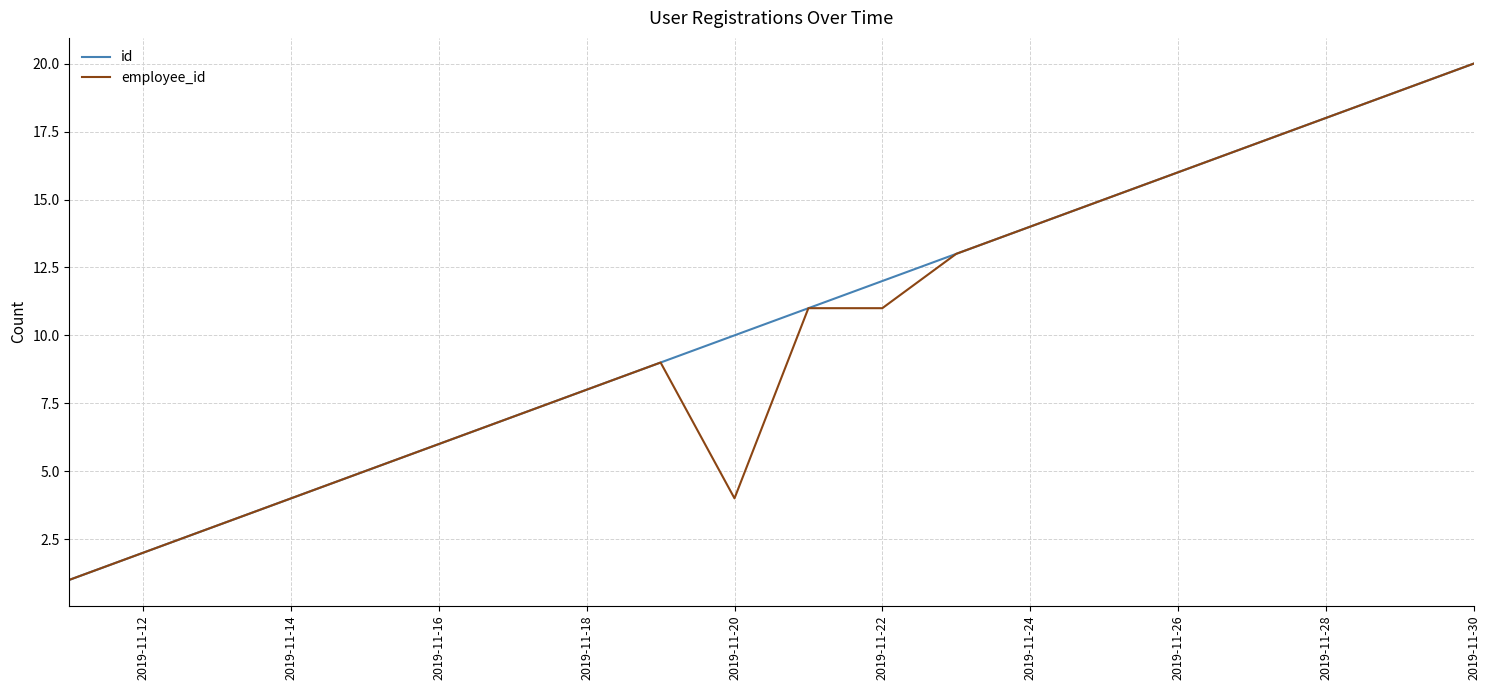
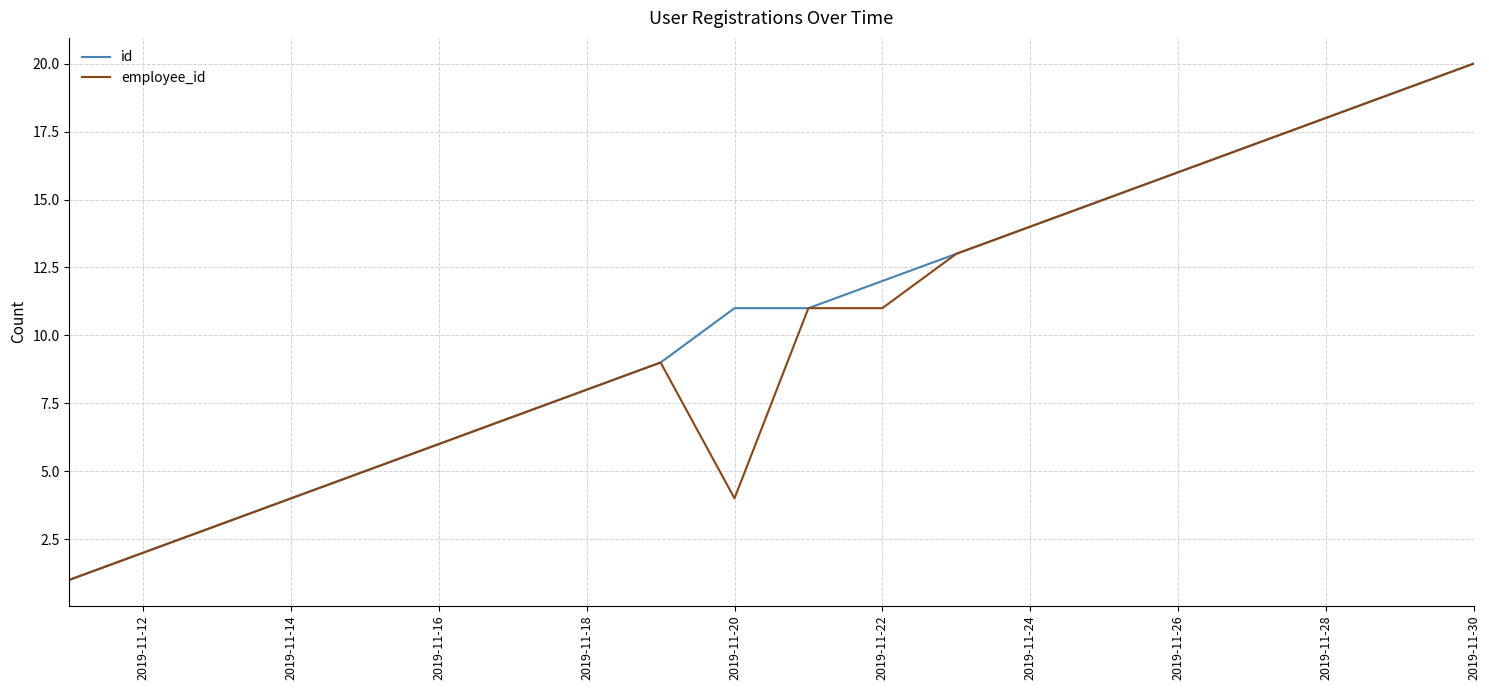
  {
    "id": {
-     "2019-11-20": 10,
+     "2019-11-20": 11,
      "2019-11-22": 12
    },
    "employee_id": {
      "2019-11-20": 4,
      "2019-11-22": 11
    }
  }
